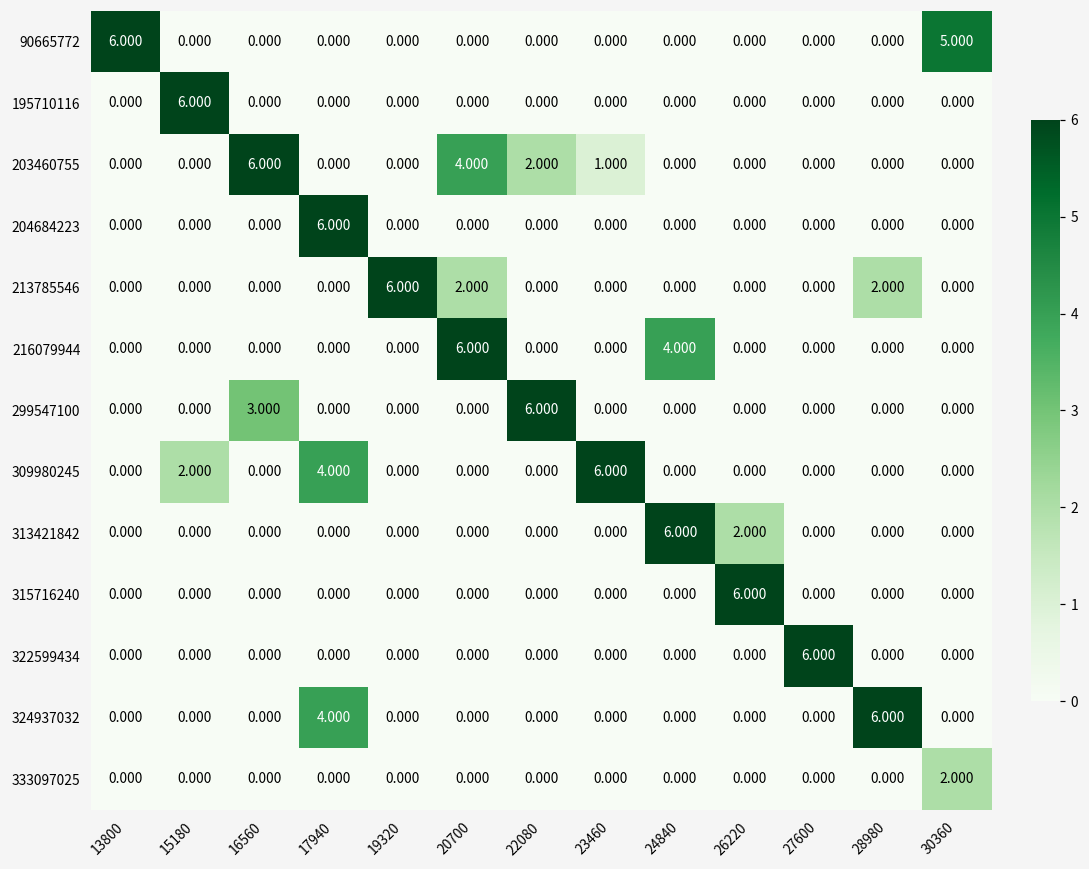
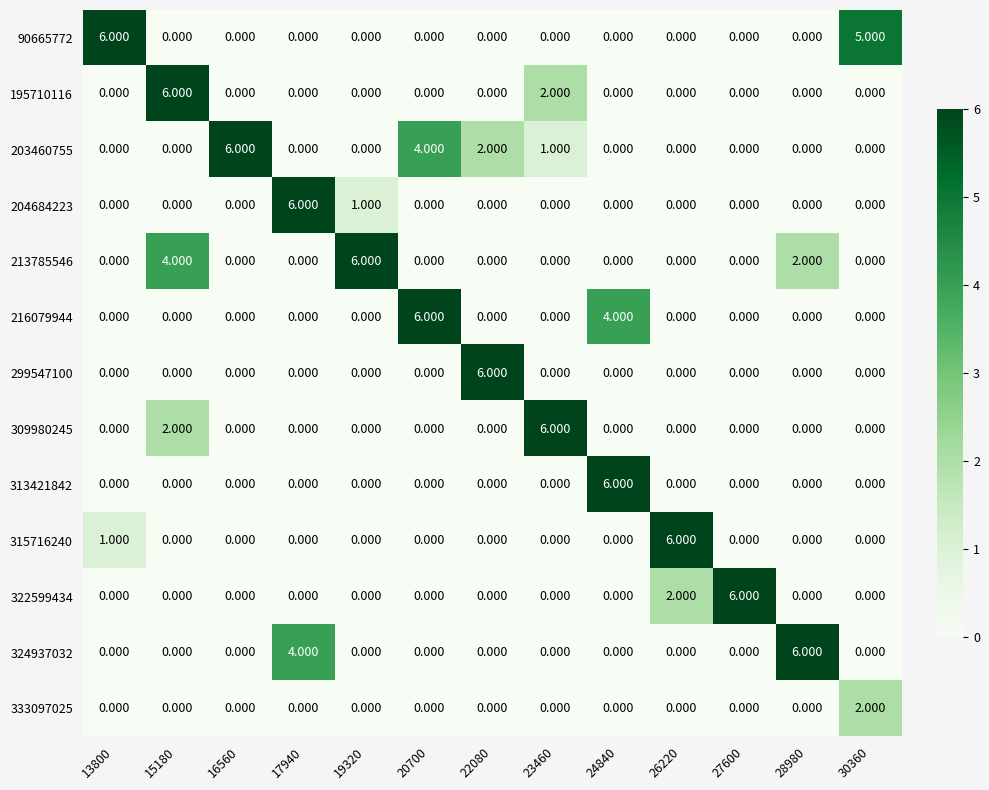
  {
    "90665772": {
      "13800": 6.000,
      "15180": 0.000,
      "16560": 0.000,
      "17940": 0.000,
      "19320": 0.000,
      "20700": 0.000,
      "22080": 0.000,
      "23460": 0.000,
      "24840": 0.000,
      "26220": 0.000,
      "27600": 0.000,
      "28980": 0.000,
      "30360": 5.000
    },
    "195710116": {
      "13800": 0.000,
      "15180": 6.000,
      "16560": 0.000,
      "17940": 0.000,
      "19320": 0.000,
      "20700": 0.000,
      "22080": 0.000,
-     "23460": 0.000,
+     "23460": 2.000,
      "24840": 0.000,
      "26220": 0.000,
      "27600": 0.000,
      "28980": 0.000,
      "30360": 0.000
    },
    "203460755": {
      "13800": 0.000,
      "15180": 0.000,
      "16560": 6.000,
      "17940": 0.000,
      "19320": 0.000,
      "20700": 4.000,
      "22080": 2.000,
      "23460": 1.000,
      "24840": 0.000,
      "26220": 0.000,
      "27600": 0.000,
      "28980": 0.000,
      "30360": 0.000
    },
    "204684223": {
      "13800": 0.000,
      "15180": 0.000,
      "16560": 0.000,
      "17940": 6.000,
-     "19320": 0.000,
+     "19320": 1.000,
      "20700": 0.000,
      "22080": 0.000,
      "23460": 0.000,
      "24840": 0.000,
      "26220": 0.000,
      "27600": 0.000,
      "28980": 0.000,
      "30360": 0.000
    },
    "213785546": {
      "13800": 0.000,
-     "15180": 0.000,
+     "15180": 4.000,
      "16560": 0.000,
      "17940": 0.000,
      "19320": 6.000,
-     "20700": 2.000,
+     "20700": 0.000,
      "22080": 0.000,
      "23460": 0.000,
      "24840": 0.000,
      "26220": 0.000,
      "27600": 0.000,
      "28980": 2.000,
      "30360": 0.000
    },
    "216079944": {
      "13800": 0.000,
      "15180": 0.000,
      "16560": 0.000,
      "17940": 0.000,
      "19320": 0.000,
      "20700": 6.000,
      "22080": 0.000,
      "23460": 0.000,
      "24840": 4.000,
      "26220": 0.000,
      "27600": 0.000,
      "28980": 0.000,
      "30360": 0.000
    },
    "299547100": {
      "13800": 0.000,
      "15180": 0.000,
-     "16560": 3.000,
+     "16560": 0.000,
      "17940": 0.000,
      "19320": 0.000,
      "20700": 0.000,
      "22080": 6.000,
      "23460": 0.000,
      "24840": 0.000,
      "26220": 0.000,
      "27600": 0.000,
      "28980": 0.000,
      "30360": 0.000
    },
    "309980245": {
      "13800": 0.000,
      "15180": 2.000,
      "16560": 0.000,
-     "17940": 4.000,
+     "17940": 0.000,
      "19320": 0.000,
      "20700": 0.000,
      "22080": 0.000,
      "23460": 6.000,
      "24840": 0.000,
      "26220": 0.000,
      "27600": 0.000,
      "28980": 0.000,
      "30360": 0.000
    },
    "313421842": {
      "13800": 0.000,
      "15180": 0.000,
      "16560": 0.000,
      "17940": 0.000,
      "19320": 0.000,
      "20700": 0.000,
      "22080": 0.000,
      "23460": 0.000,
      "24840": 6.000,
-     "26220": 2.000,
+     "26220": 0.000,
      "27600": 0.000,
      "28980": 0.000,
      "30360": 0.000
    },
    "315716240": {
-     "13800": 0.000,
+     "13800": 1.000,
      "15180": 0.000,
      "16560": 0.000,
      "17940": 0.000,
      "19320": 0.000,
      "20700": 0.000,
      "22080": 0.000,
      "23460": 0.000,
      "24840": 0.000,
      "26220": 6.000,
      "27600": 0.000,
      "28980": 0.000,
      "30360": 0.000
    },
    "322599434": {
      "13800": 0.000,
      "15180": 0.000,
      "16560": 0.000,
      "17940": 0.000,
      "19320": 0.000,
      "20700": 0.000,
      "22080": 0.000,
      "23460": 0.000,
      "24840": 0.000,
-     "26220": 0.000,
+     "26220": 2.000,
      "27600": 6.000,
      "28980": 0.000,
      "30360": 0.000
    },
    "324937032": {
      "13800": 0.000,
      "15180": 0.000,
      "16560": 0.000,
      "17940": 4.000,
      "19320": 0.000,
      "20700": 0.000,
      "22080": 0.000,
      "23460": 0.000,
      "24840": 0.000,
      "26220": 0.000,
      "27600": 0.000,
      "28980": 6.000,
      "30360": 0.000
    },
    "333097025": {
      "13800": 0.000,
      "15180": 0.000,
      "16560": 0.000,
      "17940": 0.000,
      "19320": 0.000,
      "20700": 0.000,
      "22080": 0.000,
      "23460": 0.000,
      "24840": 0.000,
      "26220": 0.000,
      "27600": 0.000,
      "28980": 0.000,
      "30360": 2.000
    }
  }
